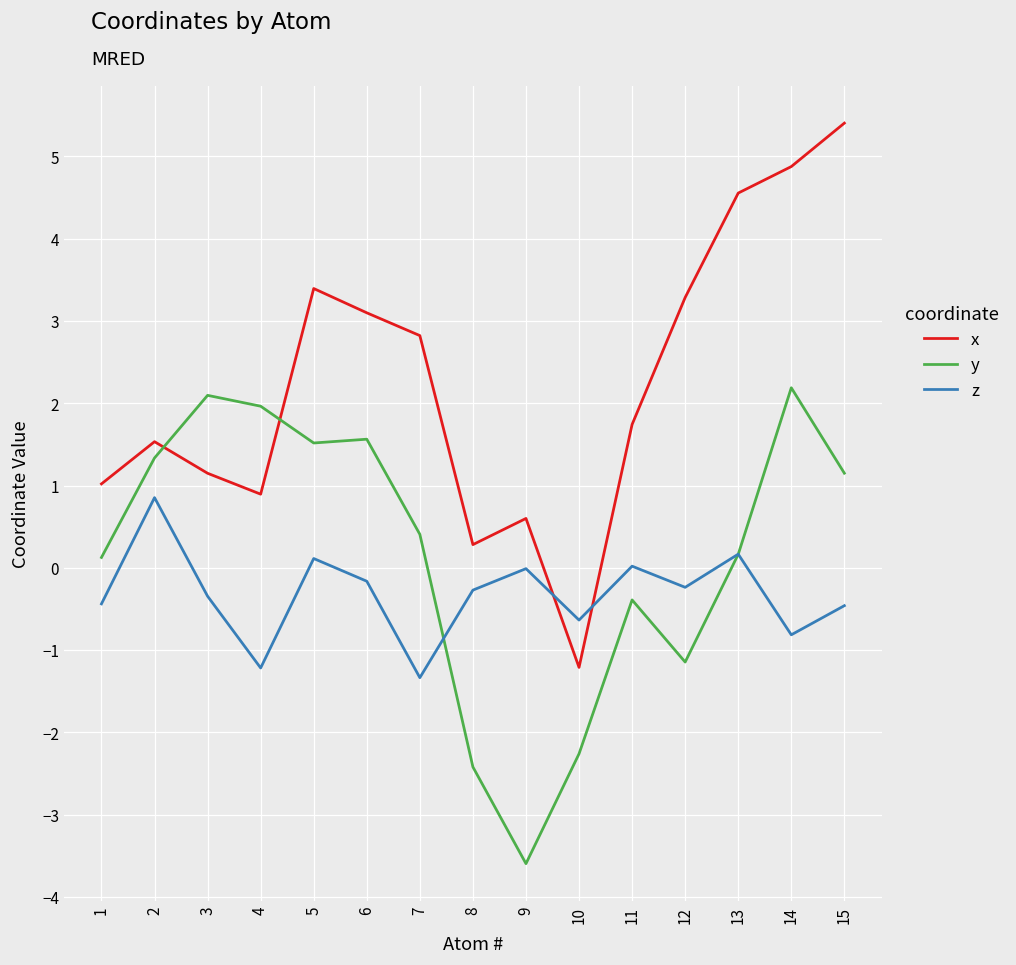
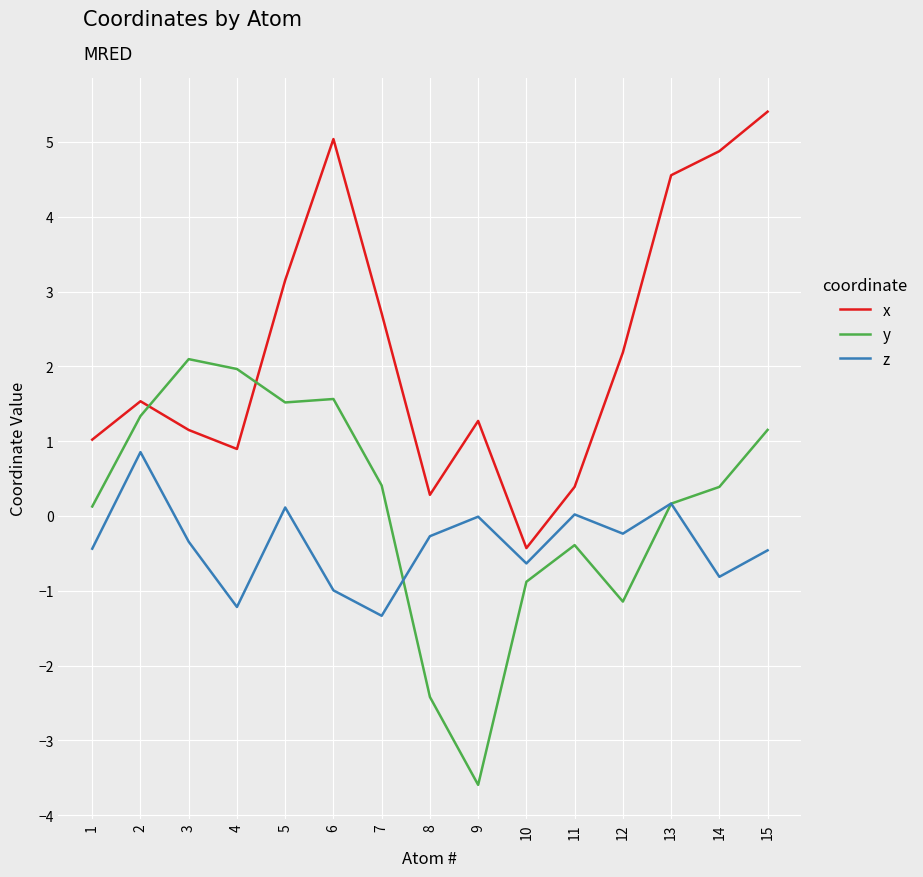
  {
    "x": {
      "1": 1.0,
      "2": 1.5,
      "3": 1.1,
      "4": 0.9,
-     "5": 3.4,
-     "6": 3.1,
-     "7": 2.8,
+     "5": 3.2,
+     "6": 5.0,
+     "7": 2.7,
      "8": 0.3,
-     "9": 0.6,
-     "10": -1.2,
-     "11": 1.7,
-     "12": 3.3,
+     "9": 1.3,
+     "10": -0.4,
+     "11": 0.4,
+     "12": 2.2,
      "13": 4.6,
      "14": 4.9,
      "15": 5.4
    },
    "y": {
      "1": 0.1,
      "2": 1.3,
      "3": 2.1,
      "4": 2.0,
      "5": 1.5,
      "6": 1.6,
      "7": 0.4,
      "8": -2.4,
      "9": -3.6,
-     "10": -2.3,
+     "10": -0.9,
      "11": -0.4,
      "12": -1.1,
-     "14": 2.2,
+     "14": 0.4,
      "15": 1.2
    },
    "z": {
      "1": -0.4,
      "2": 0.9,
      "3": -0.3,
      "4": -1.2,
      "5": 0.1,
-     "6": -0.2,
+     "6": -1.0,
      "7": -1.3,
      "8": -0.3,
      "9": 0.0,
      "10": -0.6,
      "11": 0.0,
      "12": -0.2,
      "14": -0.8,
      "15": -0.5
    }
  }
